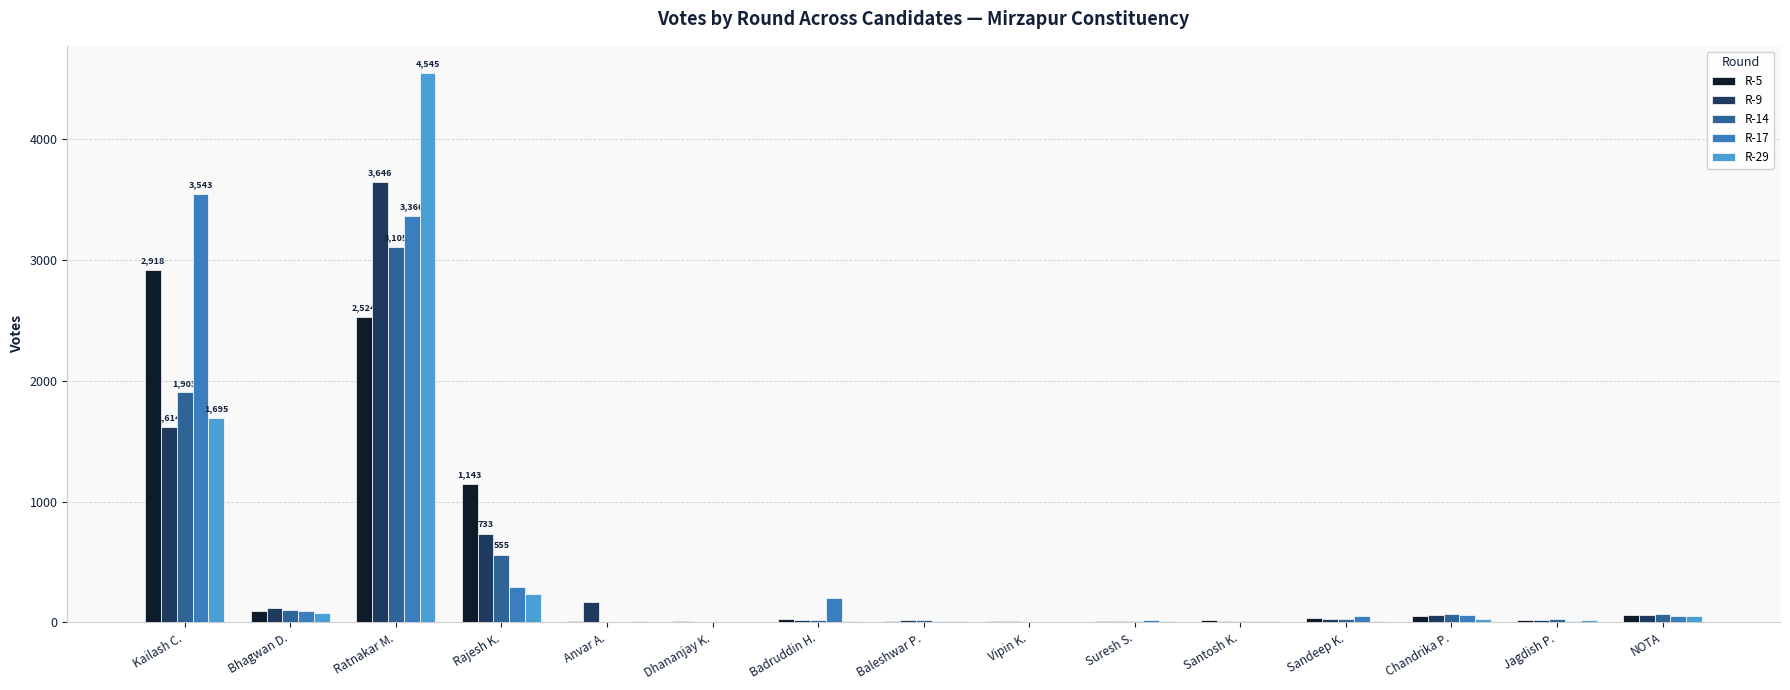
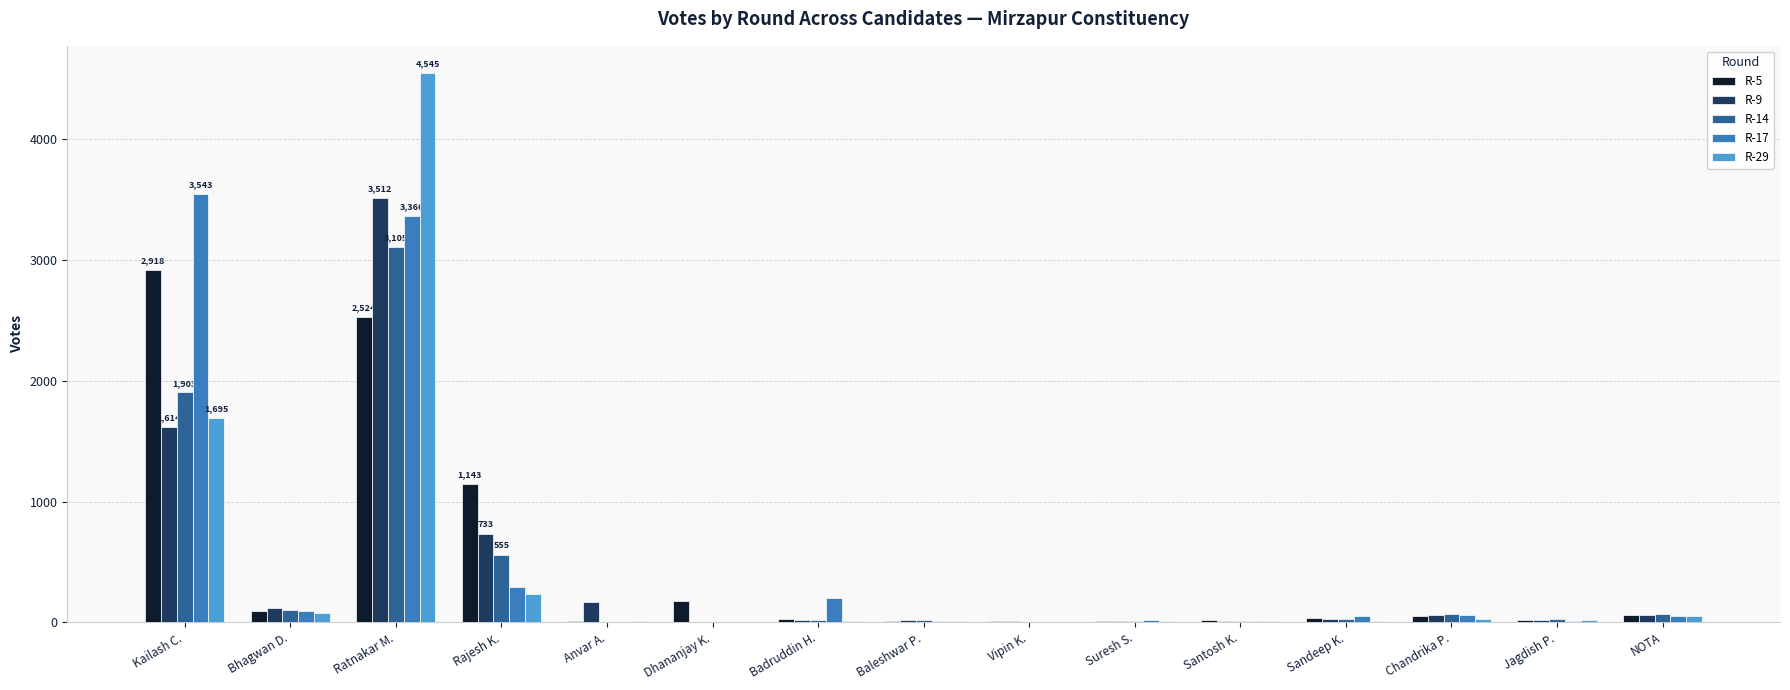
  {
    "R-5": {
      "Bhagwan D.": "90",
-     "Dhananjay K.": "10",
+     "Dhananjay K.": "180",
      "Badruddin H.": "30",
      "Sandeep K.": "30",
      "Chandrika P.": "50",
      "NOTA": "60"
    },
    "R-9": {
      "Kailash C.": "1,614",
-     "Ratnakar M.": "3,646",
+     "Ratnakar M.": "3,512",
      "Rajesh K.": "733"
    }
  }
